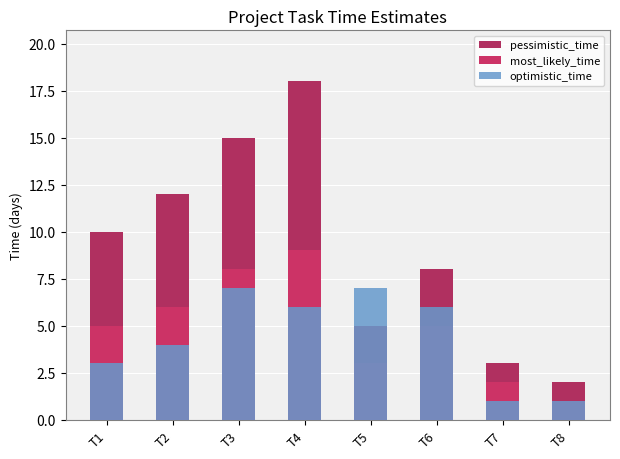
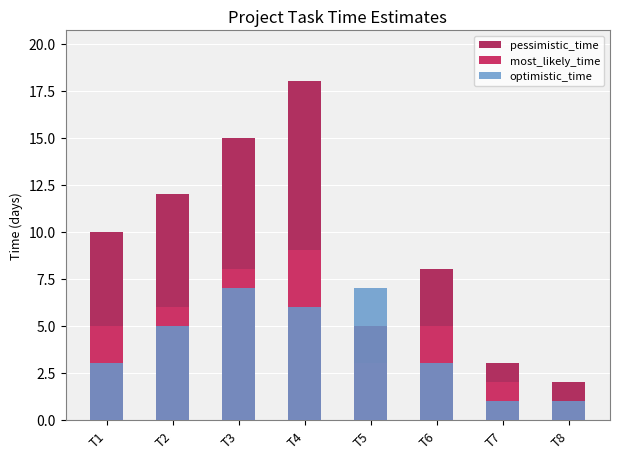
  {
    "optimistic_time": {
-     "T2": 4,
+     "T2": 5,
      "T5": 7,
-     "T6": 6
+     "T6": 3
    }
  }
